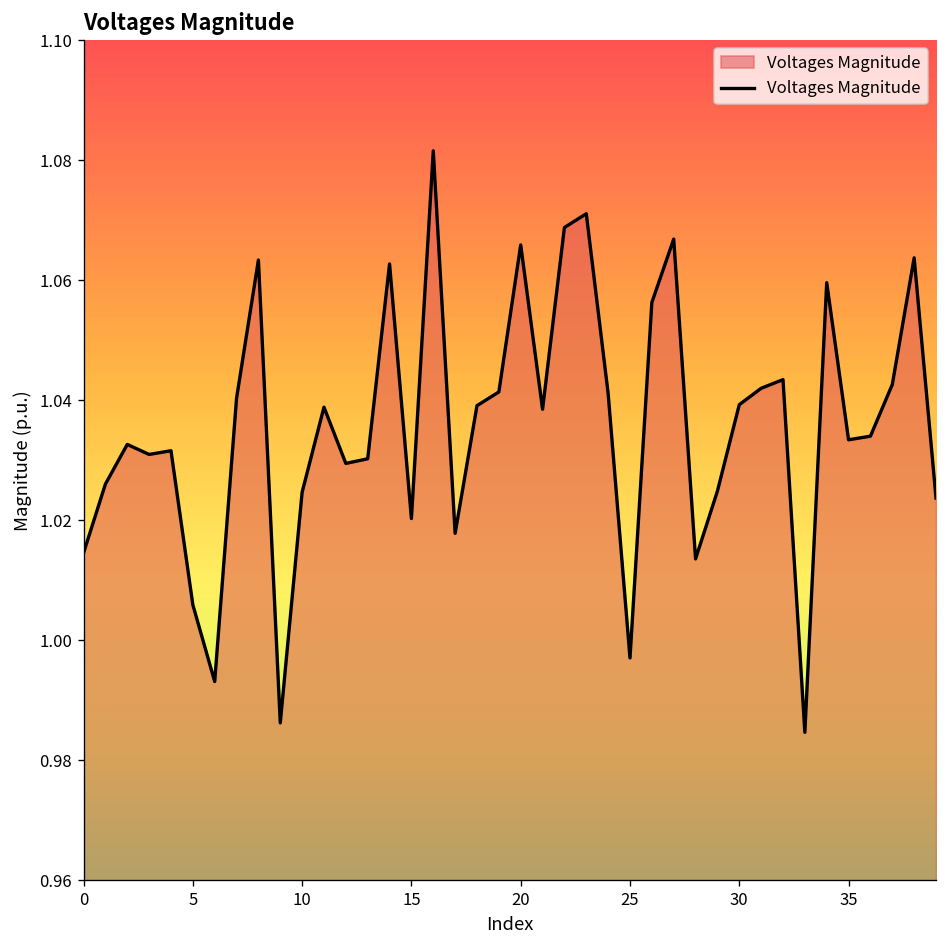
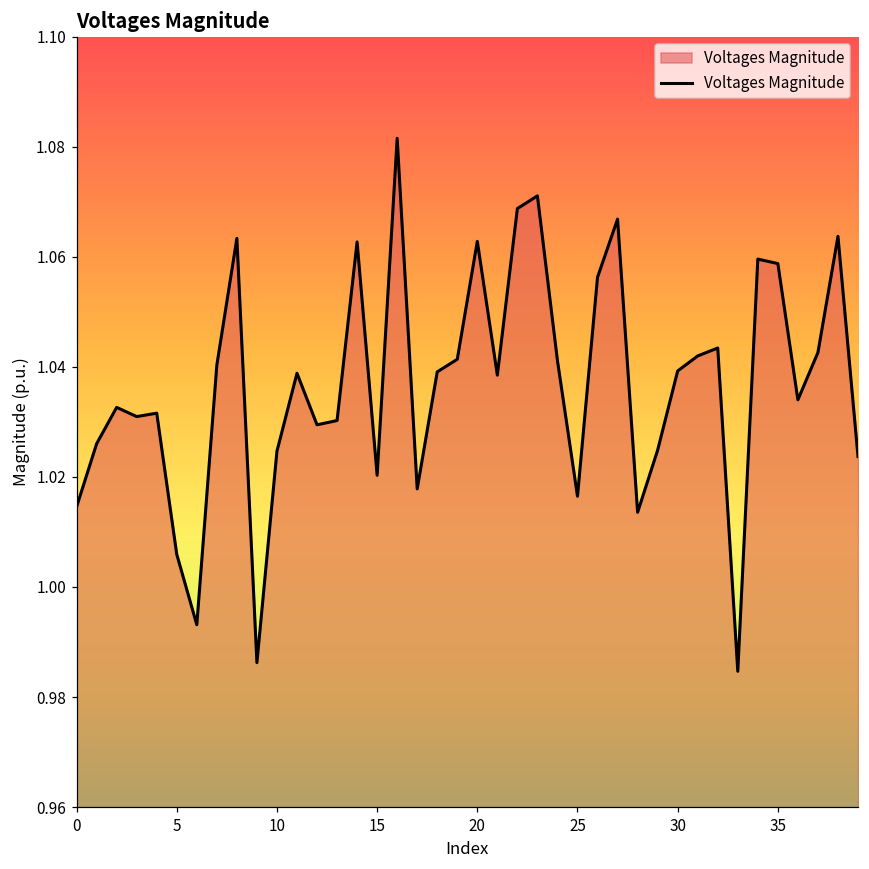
  {
    "0": 1.015,
    "5": 1.006,
    "10": 1.025,
    "15": 1.020,
-   "20": 1.066,
-   "25": 0.997,
+   "20": 1.063,
+   "25": 1.016,
    "30": 1.039,
-   "35": 1.033
+   "35": 1.059
  }
